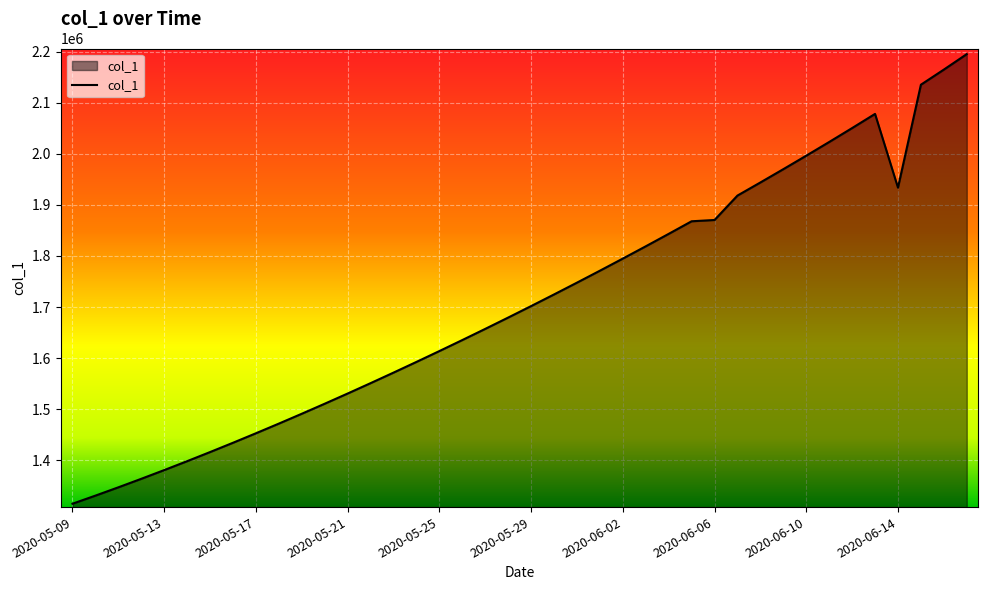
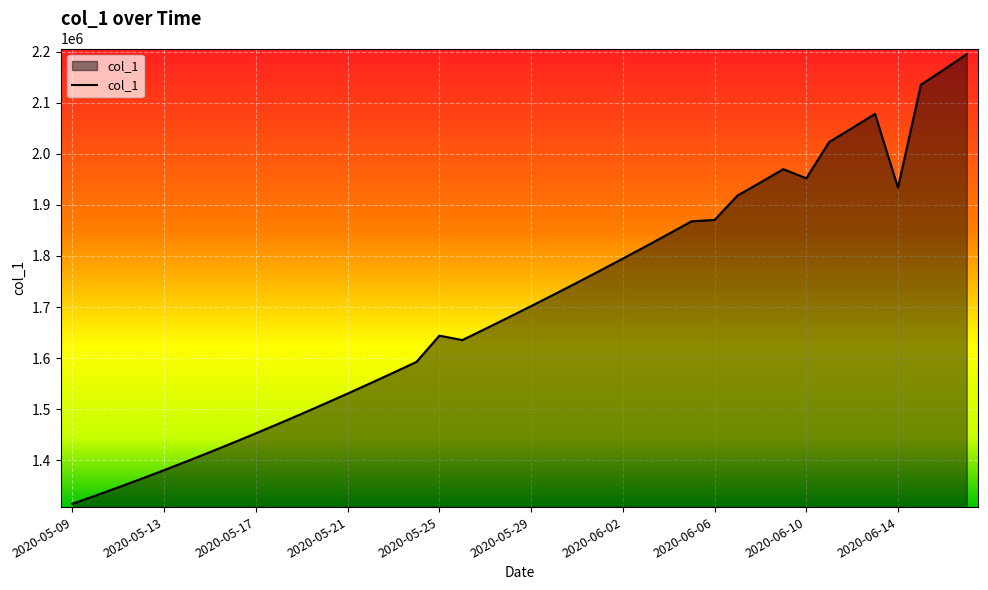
  {
    "2020-05-09": 1320000,
    "2020-05-13": 1380000,
    "2020-05-17": 1450000,
    "2020-05-21": 1530000,
-   "2020-05-25": 1610000,
+   "2020-05-25": 1640000,
    "2020-05-29": 1700000,
    "2020-06-02": 1790000,
    "2020-06-06": 1870000,
-   "2020-06-10": 2000000,
+   "2020-06-10": 1950000,
    "2020-06-14": 1930000
  }
